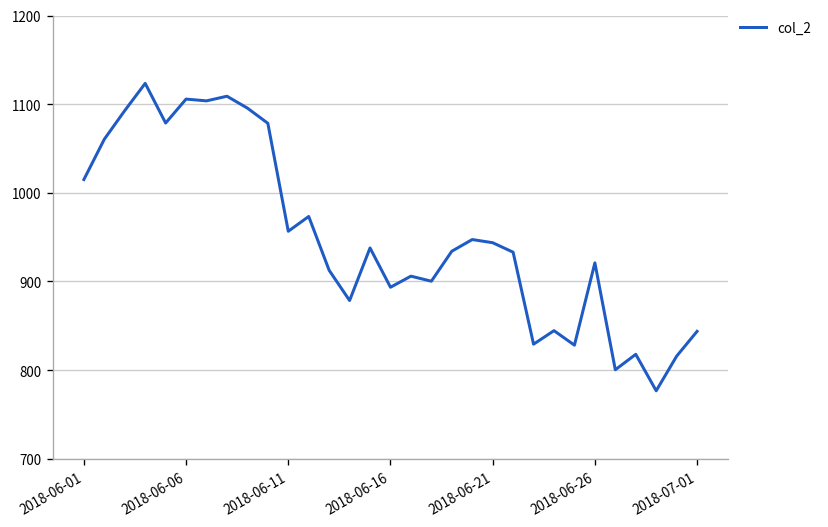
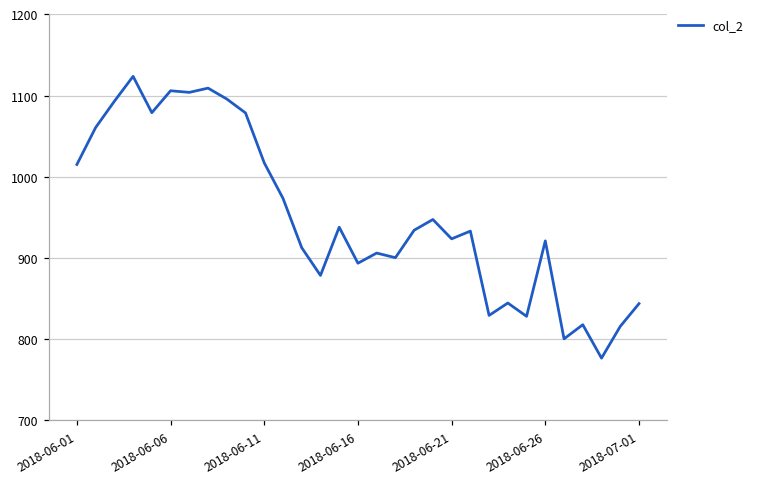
  {
    "2018-06-01": 1020,
    "2018-06-06": 1110,
-   "2018-06-11": 960,
+   "2018-06-11": 1020,
    "2018-06-16": 890,
-   "2018-06-21": 940,
+   "2018-06-21": 920,
    "2018-06-26": 920,
    "2018-07-01": 840
  }
